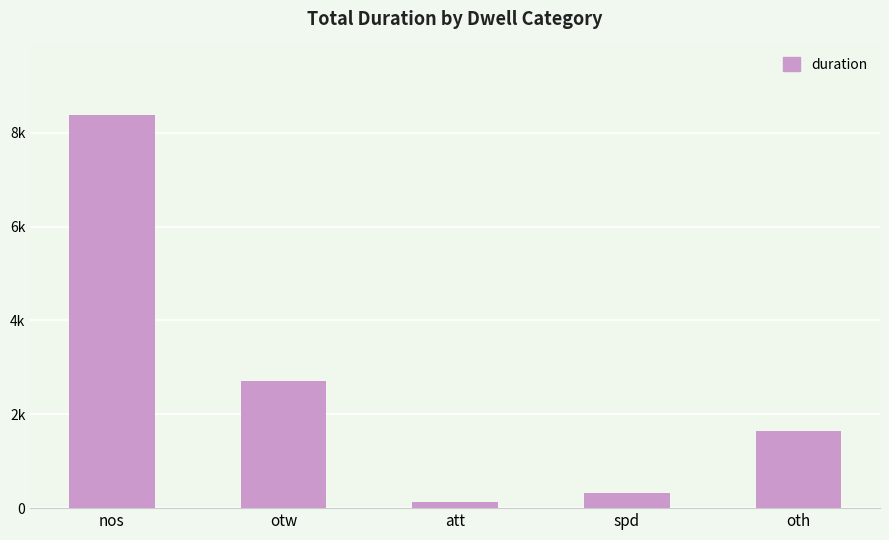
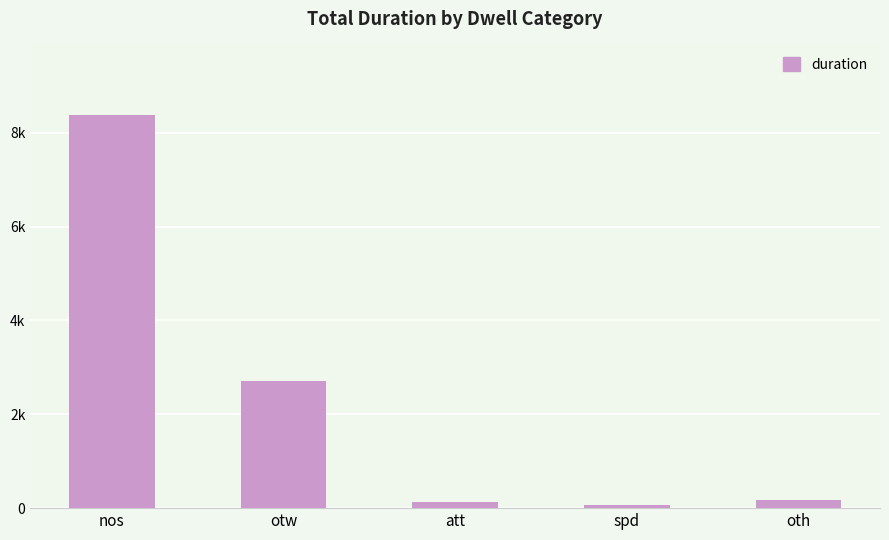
  {
    "nos": 8400,
    "otw": 2700,
    "att": 100,
-   "spd": 300,
-   "oth": 1600
+   "spd": 100,
+   "oth": 200
  }
